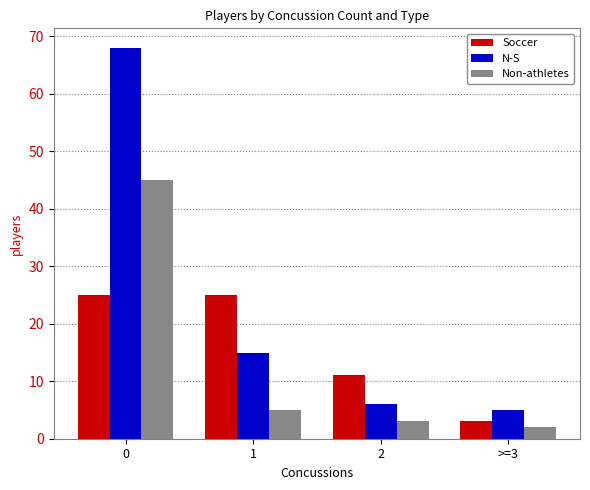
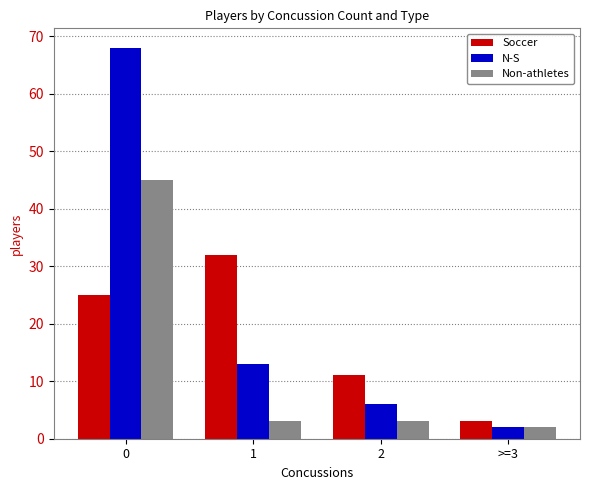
  {
    "Soccer": {
      "0": 25,
-     "1": 25,
+     "1": 32,
      "2": 11,
      ">=3": 3
    },
    "N-S": {
      "0": 68,
-     "1": 15,
+     "1": 13,
      "2": 6,
-     ">=3": 5
+     ">=3": 2
    },
    "Non-athletes": {
      "0": 45,
-     "1": 5,
+     "1": 3,
      "2": 3,
      ">=3": 2
    }
  }
